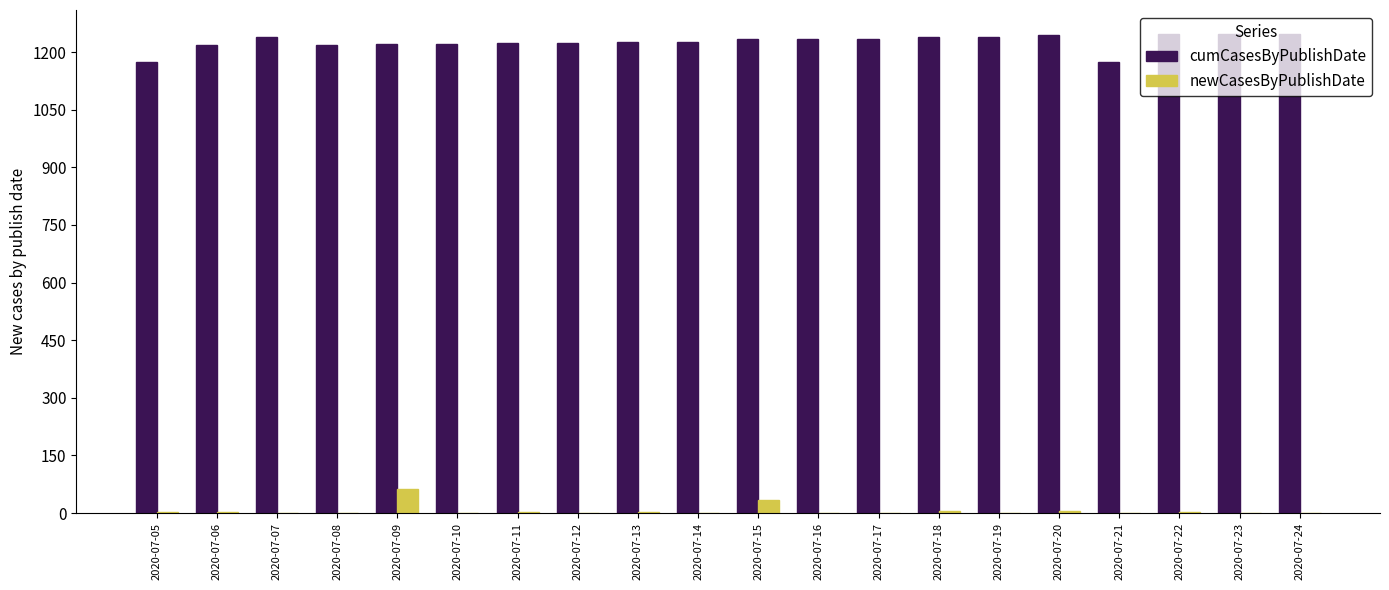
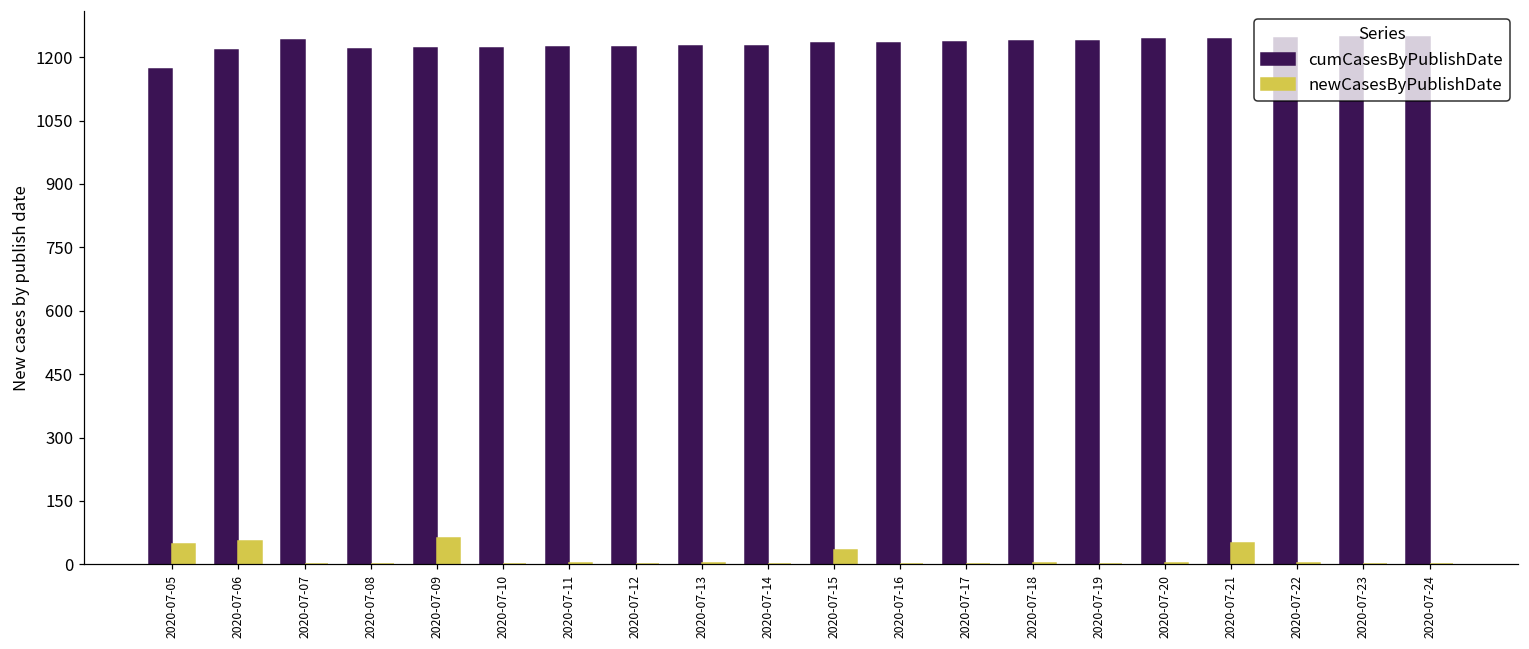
  {
    "cumCasesByPublishDate": {
      "2020-07-05": 1170,
      "2020-07-06": 1220,
      "2020-07-07": 1240,
      "2020-07-08": 1220,
      "2020-07-09": 1220,
      "2020-07-10": 1220,
      "2020-07-11": 1220,
      "2020-07-12": 1220,
      "2020-07-13": 1230,
      "2020-07-14": 1230,
      "2020-07-15": 1230,
      "2020-07-16": 1230,
      "2020-07-17": 1240,
      "2020-07-18": 1240,
      "2020-07-19": 1240,
      "2020-07-20": 1240,
-     "2020-07-21": 1170
+     "2020-07-21": 1240
    },
    "newCasesByPublishDate": {
-     "2020-07-05": 0,
-     "2020-07-06": 0,
+     "2020-07-05": 50,
+     "2020-07-06": 60,
      "2020-07-08": 0,
      "2020-07-09": 60,
      "2020-07-10": 0,
      "2020-07-12": 0,
      "2020-07-15": 40,
      "2020-07-16": 0,
      "2020-07-19": 0,
-     "2020-07-21": 0,
+     "2020-07-21": 50,
      "2020-07-24": 0
    }
  }
